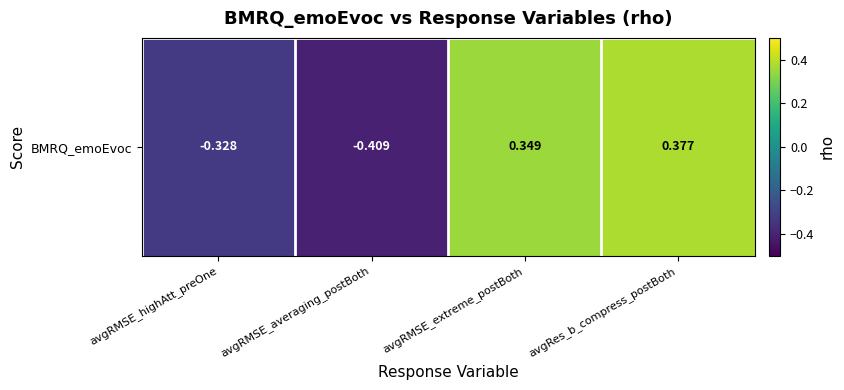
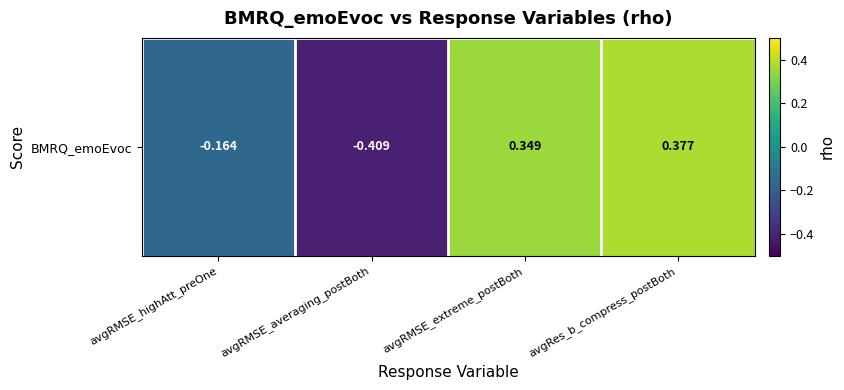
  {
    "BMRQ_emoEvoc": {
-     "avgRMSE_highAtt_preOne": -0.328,
+     "avgRMSE_highAtt_preOne": -0.164,
      "avgRMSE_averaging_postBoth": -0.409,
      "avgRMSE_extreme_postBoth": 0.349,
      "avgRes_b_compress_postBoth": 0.377
    }
  }
